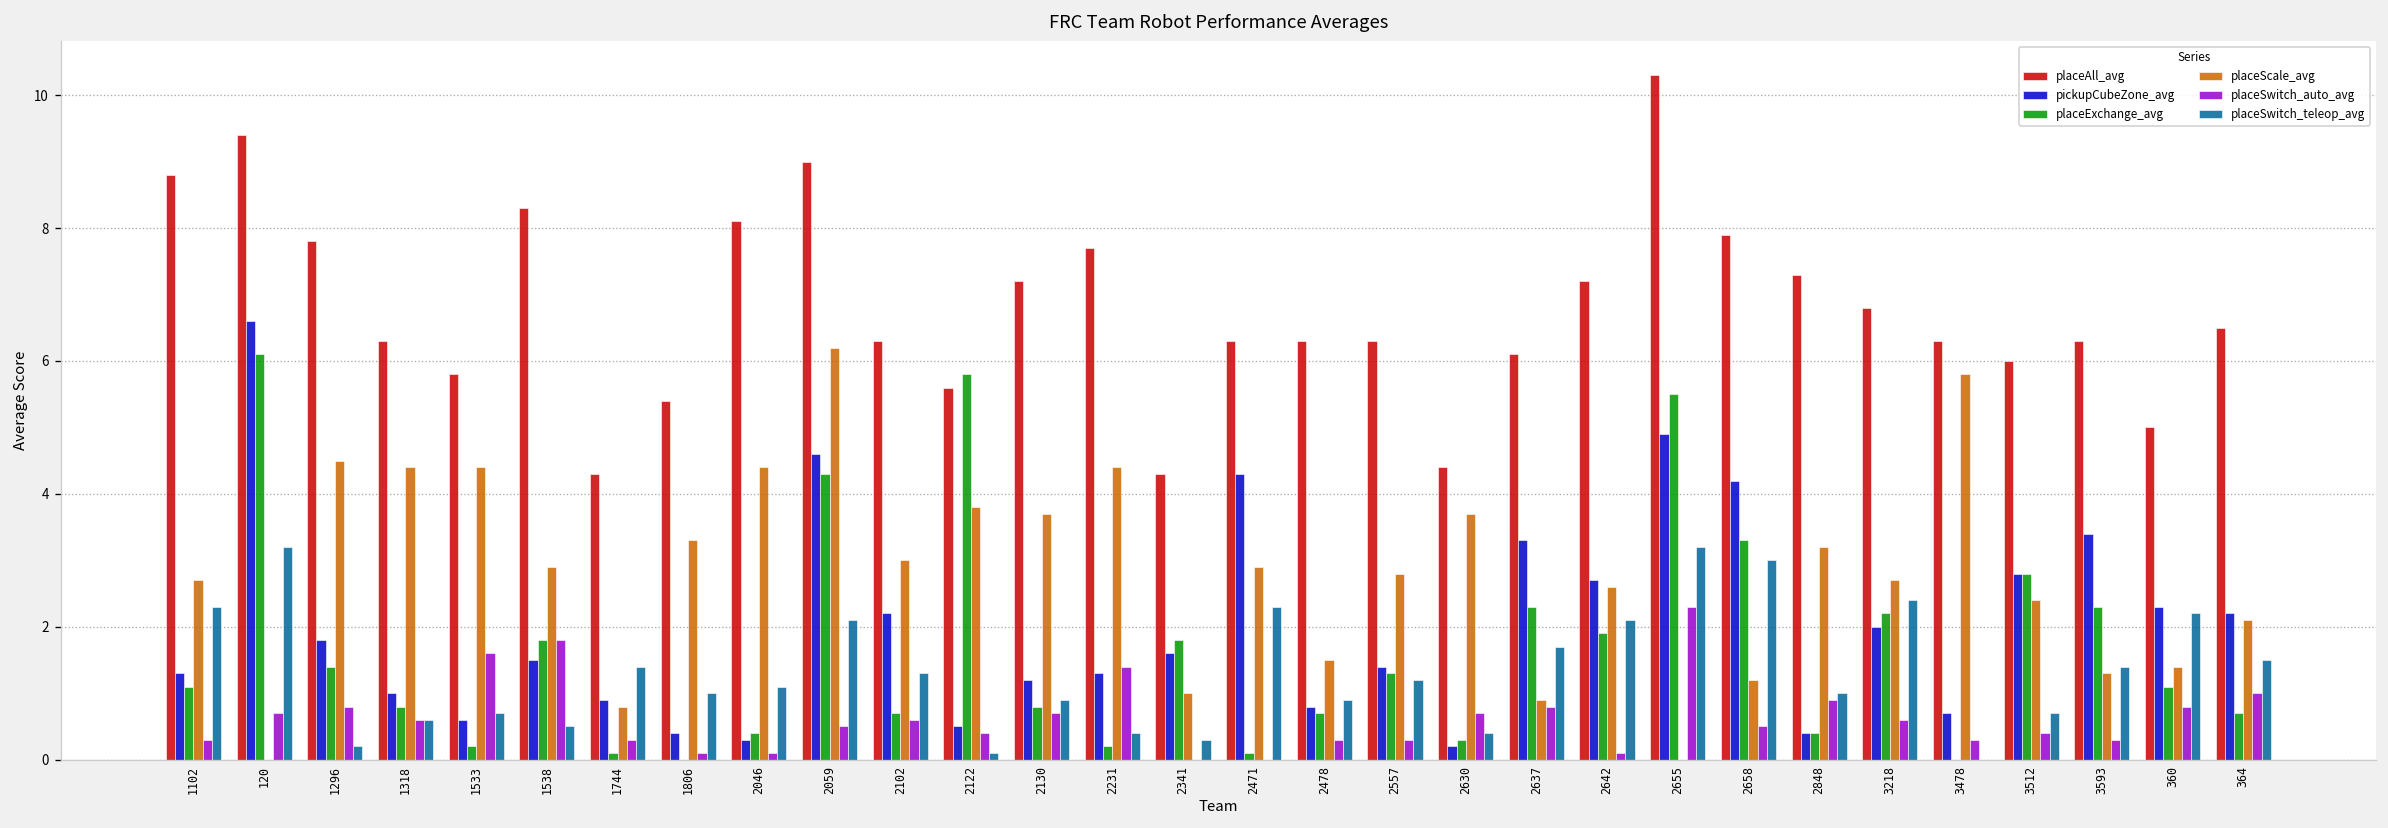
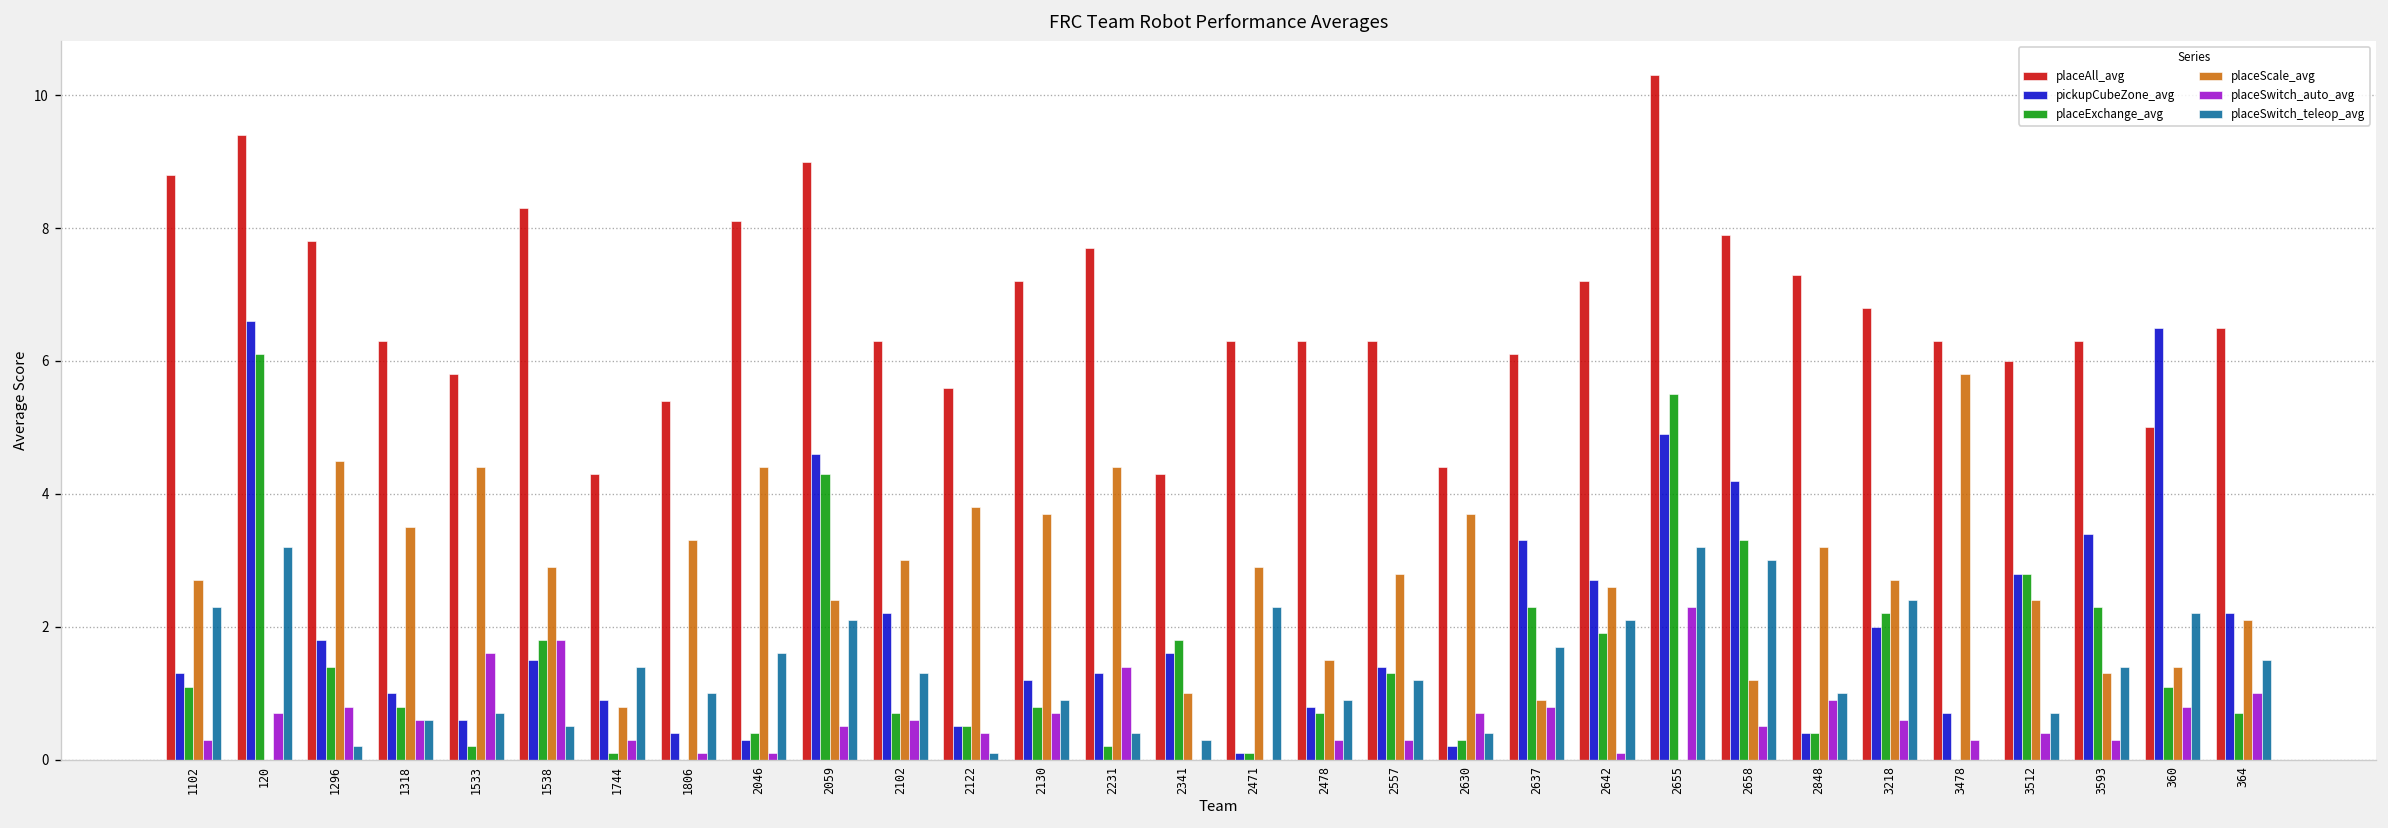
  {
    "placeAll_avg": {
      "1102": 8.8,
      "120": 9.4,
      "1296": 7.8,
      "1318": 6.3,
      "1533": 5.8,
      "1538": 8.3,
      "1744": 4.3,
      "1806": 5.4,
      "2046": 8.1,
      "2059": 9.0,
      "2102": 6.3,
      "2122": 5.6,
      "2130": 7.2,
      "2231": 7.7,
      "2341": 4.3,
      "2471": 6.3,
      "2478": 6.3,
      "2557": 6.3,
      "2630": 4.4,
      "2637": 6.1,
      "2642": 7.2,
      "2655": 10.3,
      "2658": 7.9,
      "2848": 7.3,
      "3218": 6.8,
      "3478": 6.3,
      "3512": 6.0,
      "3593": 6.3,
      "360": 5.0,
      "364": 6.5
    },
    "pickupCubeZone_avg": {
      "1102": 1.3,
      "120": 6.6,
      "1296": 1.8,
      "1318": 1.0,
      "1533": 0.6,
      "1538": 1.5,
      "1744": 0.9,
      "1806": 0.4,
      "2046": 0.3,
      "2059": 4.6,
      "2102": 2.2,
      "2122": 0.5,
      "2130": 1.2,
      "2231": 1.3,
      "2341": 1.6,
-     "2471": 4.3,
+     "2471": 0.1,
      "2478": 0.8,
      "2557": 1.4,
      "2630": 0.2,
      "2637": 3.3,
      "2642": 2.7,
      "2655": 4.9,
      "2658": 4.2,
      "2848": 0.4,
      "3218": 2.0,
      "3478": 0.7,
      "3512": 2.8,
      "3593": 3.4,
-     "360": 2.3,
+     "360": 6.5,
      "364": 2.2
    },
    "placeExchange_avg": {
      "1102": 1.1,
      "120": 6.1,
      "1296": 1.4,
      "1318": 0.8,
      "1533": 0.2,
      "1538": 1.8,
      "1744": 0.1,
      "1806": 0.0,
      "2046": 0.4,
      "2059": 4.3,
      "2102": 0.7,
-     "2122": 5.8,
+     "2122": 0.5,
      "2130": 0.8,
      "2231": 0.2,
      "2341": 1.8,
      "2471": 0.1,
      "2478": 0.7,
      "2557": 1.3,
      "2630": 0.3,
      "2637": 2.3,
      "2642": 1.9,
      "2655": 5.5,
      "2658": 3.3,
      "2848": 0.4,
      "3218": 2.2,
      "3478": 0.0,
      "3512": 2.8,
      "3593": 2.3,
      "360": 1.1,
      "364": 0.7
    },
    "placeScale_avg": {
      "1102": 2.7,
      "120": 0.0,
      "1296": 4.5,
-     "1318": 4.4,
+     "1318": 3.5,
      "1533": 4.4,
      "1538": 2.9,
      "1744": 0.8,
      "1806": 3.3,
      "2046": 4.4,
-     "2059": 6.2,
+     "2059": 2.4,
      "2102": 3.0,
      "2122": 3.8,
      "2130": 3.7,
      "2231": 4.4,
      "2341": 1.0,
      "2471": 2.9,
      "2478": 1.5,
      "2557": 2.8,
      "2630": 3.7,
      "2637": 0.9,
      "2642": 2.6,
      "2655": 0.0,
      "2658": 1.2,
      "2848": 3.2,
      "3218": 2.7,
      "3478": 5.8,
      "3512": 2.4,
      "3593": 1.3,
      "360": 1.4,
      "364": 2.1
    },
    "placeSwitch_auto_avg": {
      "1102": 0.3,
      "120": 0.7,
      "1296": 0.8,
      "1318": 0.6,
      "1533": 1.6,
      "1538": 1.8,
      "1744": 0.3,
      "1806": 0.1,
      "2046": 0.1,
      "2059": 0.5,
      "2102": 0.6,
      "2122": 0.4,
      "2130": 0.7,
      "2231": 1.4,
      "2341": 0.0,
      "2471": 0.0,
      "2478": 0.3,
      "2557": 0.3,
      "2630": 0.7,
      "2637": 0.8,
      "2642": 0.1,
      "2655": 2.3,
      "2658": 0.5,
      "2848": 0.9,
      "3218": 0.6,
      "3478": 0.3,
      "3512": 0.4,
      "3593": 0.3,
      "360": 0.8,
      "364": 1.0
    },
    "placeSwitch_teleop_avg": {
      "1102": 2.3,
      "120": 3.2,
      "1296": 0.2,
      "1318": 0.6,
      "1533": 0.7,
      "1538": 0.5,
      "1744": 1.4,
      "1806": 1.0,
-     "2046": 1.1,
+     "2046": 1.6,
      "2059": 2.1,
      "2102": 1.3,
      "2122": 0.1,
      "2130": 0.9,
      "2231": 0.4,
      "2341": 0.3,
      "2471": 2.3,
      "2478": 0.9,
      "2557": 1.2,
      "2630": 0.4,
      "2637": 1.7,
      "2642": 2.1,
      "2655": 3.2,
      "2658": 3.0,
      "2848": 1.0,
      "3218": 2.4,
      "3478": 0.0,
      "3512": 0.7,
      "3593": 1.4,
      "360": 2.2,
      "364": 1.5
    }
  }
